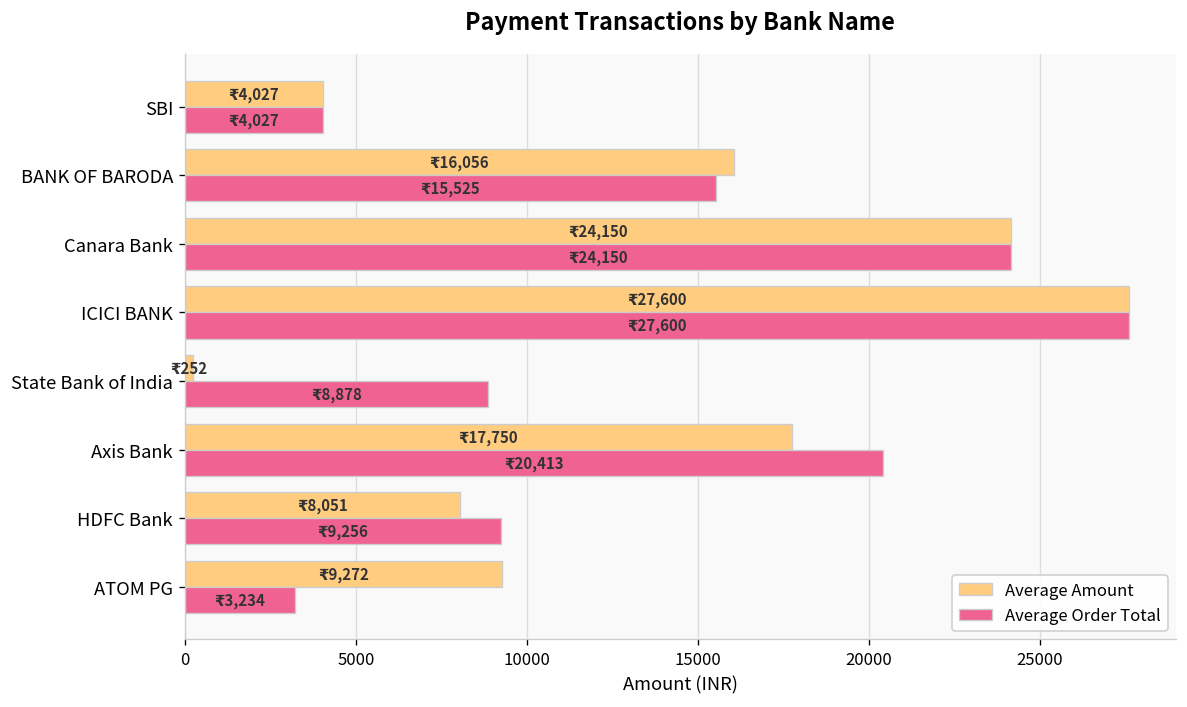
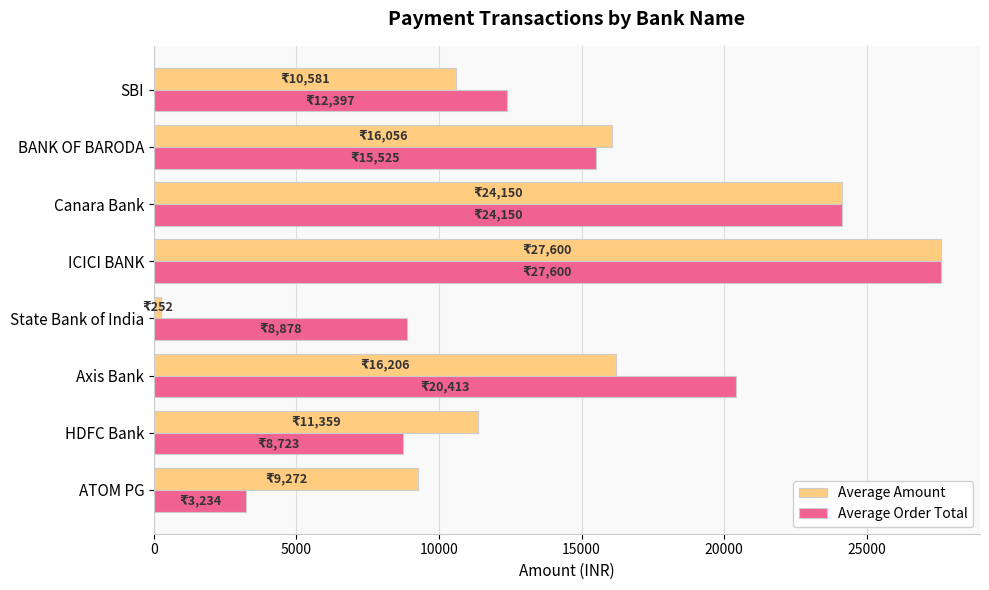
  {
    "Average Amount": {
-     "SBI": "4,027",
+     "SBI": "10,581",
      "BANK OF BARODA": "16,056",
      "Canara Bank": "24,150",
      "ICICI BANK": "27,600",
      "State Bank of India": "252",
-     "Axis Bank": "17,750",
-     "HDFC Bank": "8,051",
+     "Axis Bank": "16,206",
+     "HDFC Bank": "11,359",
      "ATOM PG": "9,272"
    },
    "Average Order Total": {
-     "SBI": "4,027",
+     "SBI": "12,397",
      "BANK OF BARODA": "15,525",
      "Canara Bank": "24,150",
      "ICICI BANK": "27,600",
      "State Bank of India": "8,878",
      "Axis Bank": "20,413",
-     "HDFC Bank": "9,256",
+     "HDFC Bank": "8,723",
      "ATOM PG": "3,234"
    }
  }
